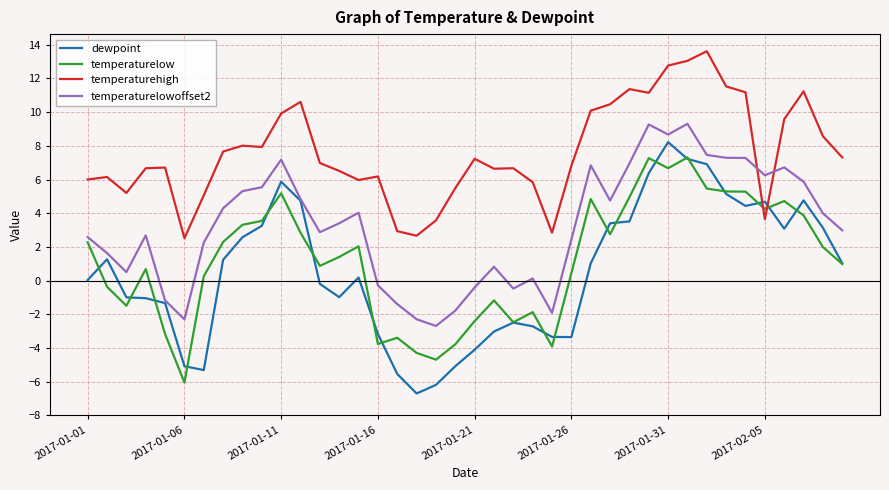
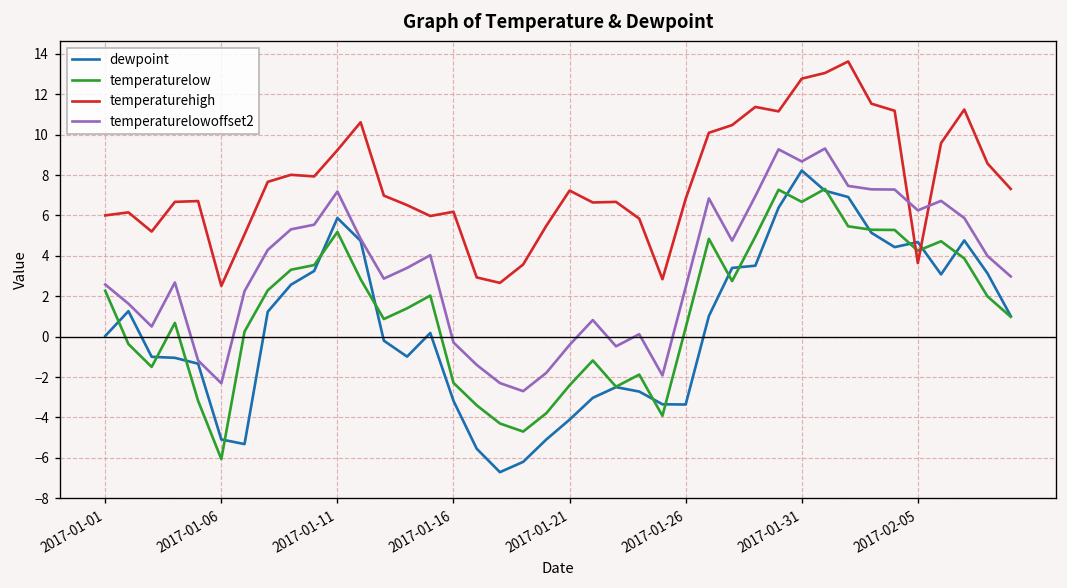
  {
    "dewpoint": {
      "2017-01-01": 0.0,
      "2017-01-06": -5.1,
      "2017-01-11": 5.9,
      "2017-01-16": -3.2,
      "2017-01-21": -4.1,
      "2017-01-26": -3.4,
      "2017-01-31": 8.2,
      "2017-02-05": 4.7
    },
    "temperaturelow": {
      "2017-01-01": 2.3,
      "2017-01-06": -6.1,
      "2017-01-11": 5.2,
-     "2017-01-16": -3.8,
+     "2017-01-16": -2.3,
      "2017-01-21": -2.4,
      "2017-01-26": 0.4,
      "2017-01-31": 6.7,
      "2017-02-05": 4.3
    },
    "temperaturehigh": {
      "2017-01-01": 6.0,
      "2017-01-06": 2.5,
-     "2017-01-11": 9.9,
+     "2017-01-11": 9.2,
      "2017-01-16": 6.2,
      "2017-01-21": 7.2,
      "2017-01-26": 6.8,
      "2017-01-31": 12.8,
      "2017-02-05": 3.6
    },
    "temperaturelowoffset2": {
      "2017-01-01": 2.6,
      "2017-01-06": -2.3,
      "2017-01-11": 7.2,
      "2017-01-16": -0.3,
      "2017-01-21": -0.4,
      "2017-01-26": 2.4,
      "2017-01-31": 8.7,
      "2017-02-05": 6.3
    }
  }
